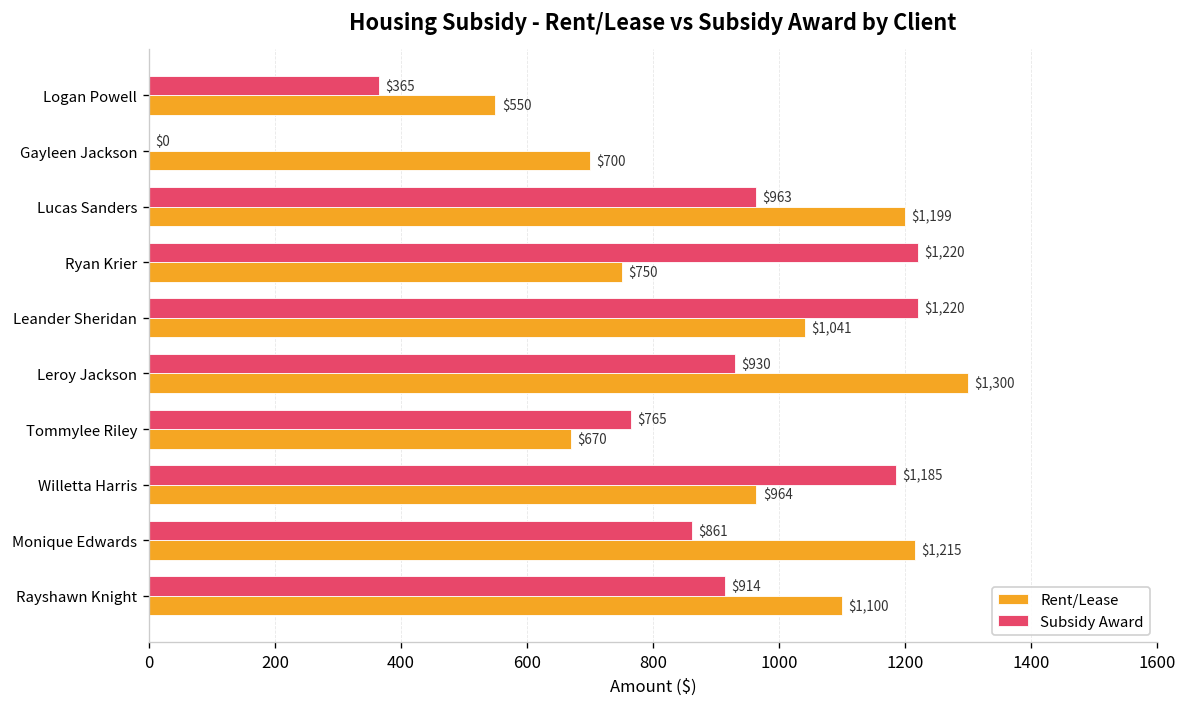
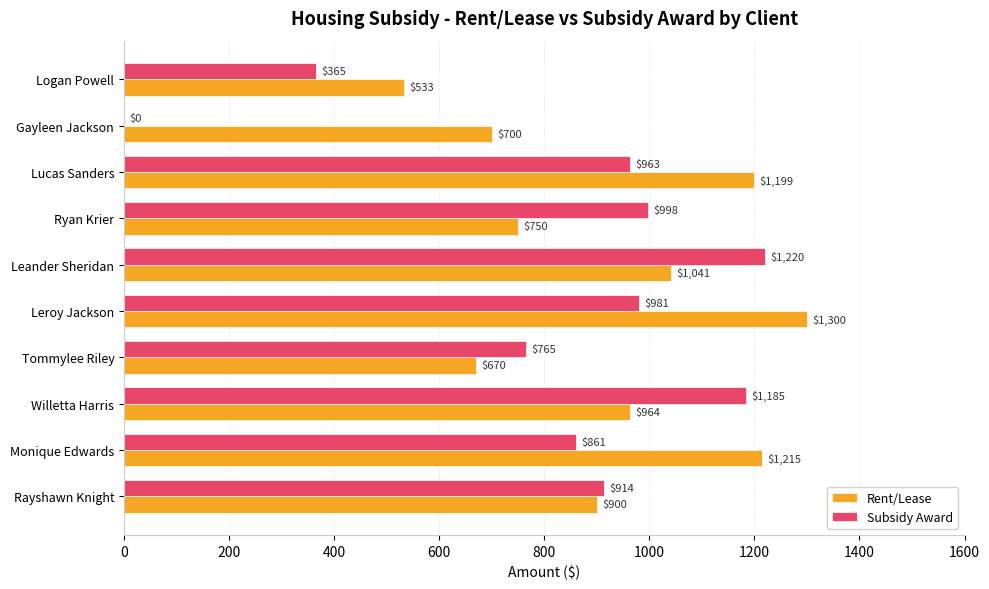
  {
    "Rent/Lease": {
-     "Logan Powell": "$550",
+     "Logan Powell": "$533",
      "Gayleen Jackson": "$700",
      "Lucas Sanders": "$1,199",
      "Ryan Krier": "$750",
      "Leander Sheridan": "$1,041",
      "Leroy Jackson": "$1,300",
      "Tommylee Riley": "$670",
      "Willetta Harris": "$964",
      "Monique Edwards": "$1,215",
-     "Rayshawn Knight": "$1,100"
+     "Rayshawn Knight": "$900"
    },
    "Subsidy Award": {
      "Logan Powell": "$365",
      "Gayleen Jackson": "$0",
      "Lucas Sanders": "$963",
-     "Ryan Krier": "$1,220",
+     "Ryan Krier": "$998",
      "Leander Sheridan": "$1,220",
-     "Leroy Jackson": "$930",
+     "Leroy Jackson": "$981",
      "Tommylee Riley": "$765",
      "Willetta Harris": "$1,185",
      "Monique Edwards": "$861",
      "Rayshawn Knight": "$914"
    }
  }
